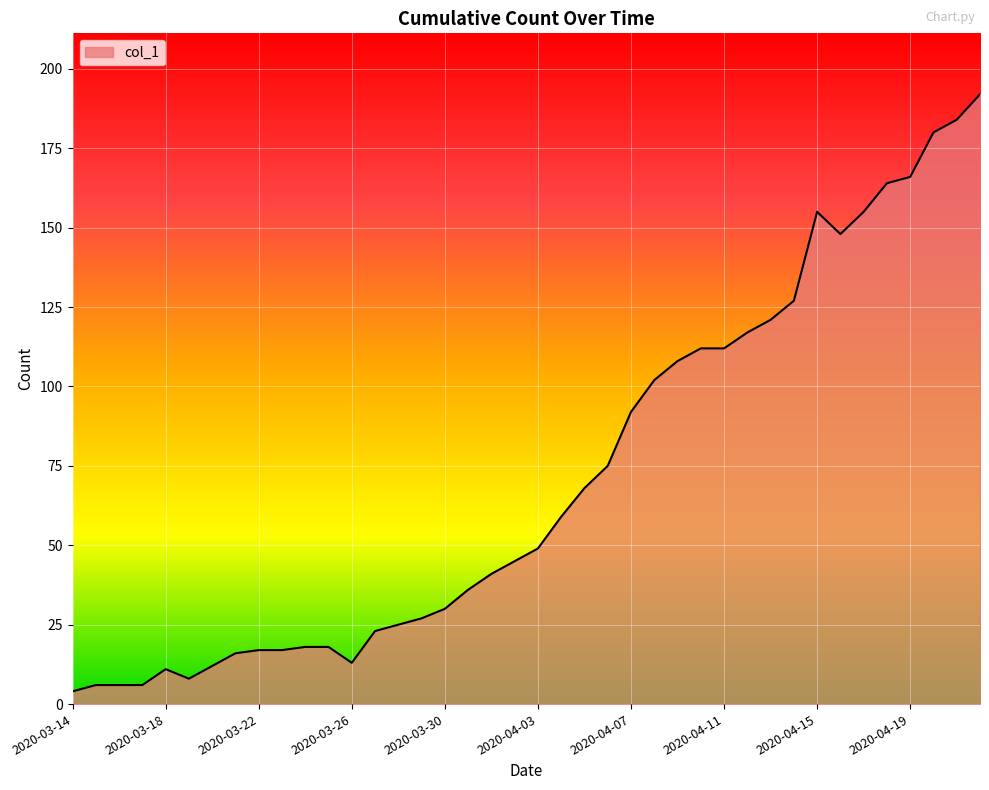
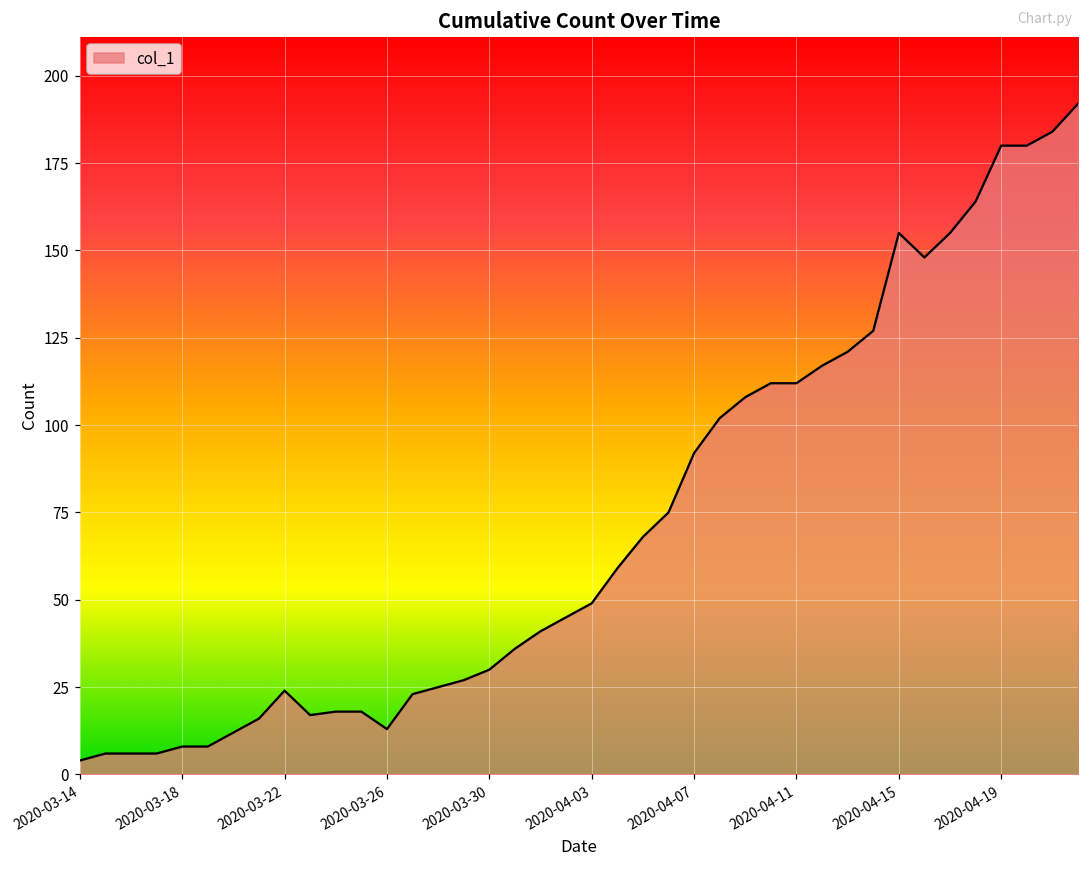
  {
    "2020-03-14": 4,
-   "2020-03-18": 11,
-   "2020-03-22": 17,
+   "2020-03-18": 8,
+   "2020-03-22": 24,
    "2020-03-26": 13,
    "2020-03-30": 30,
    "2020-04-03": 49,
    "2020-04-07": 92,
    "2020-04-11": 112,
    "2020-04-15": 155,
-   "2020-04-19": 166
+   "2020-04-19": 180
  }
